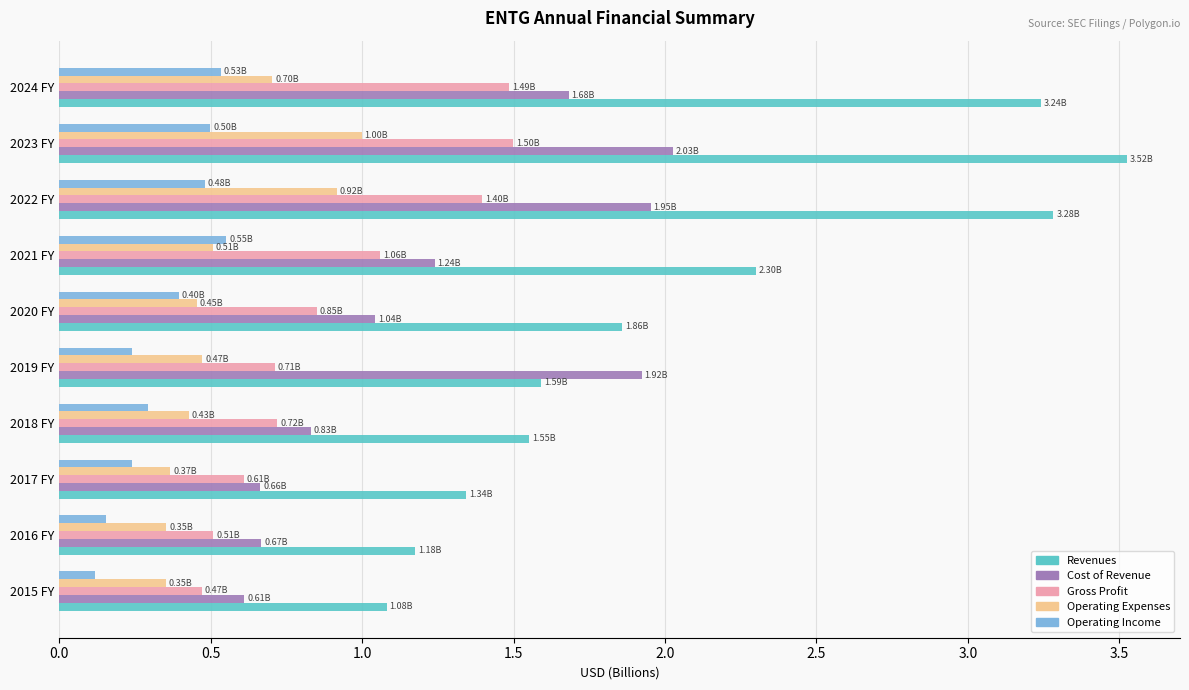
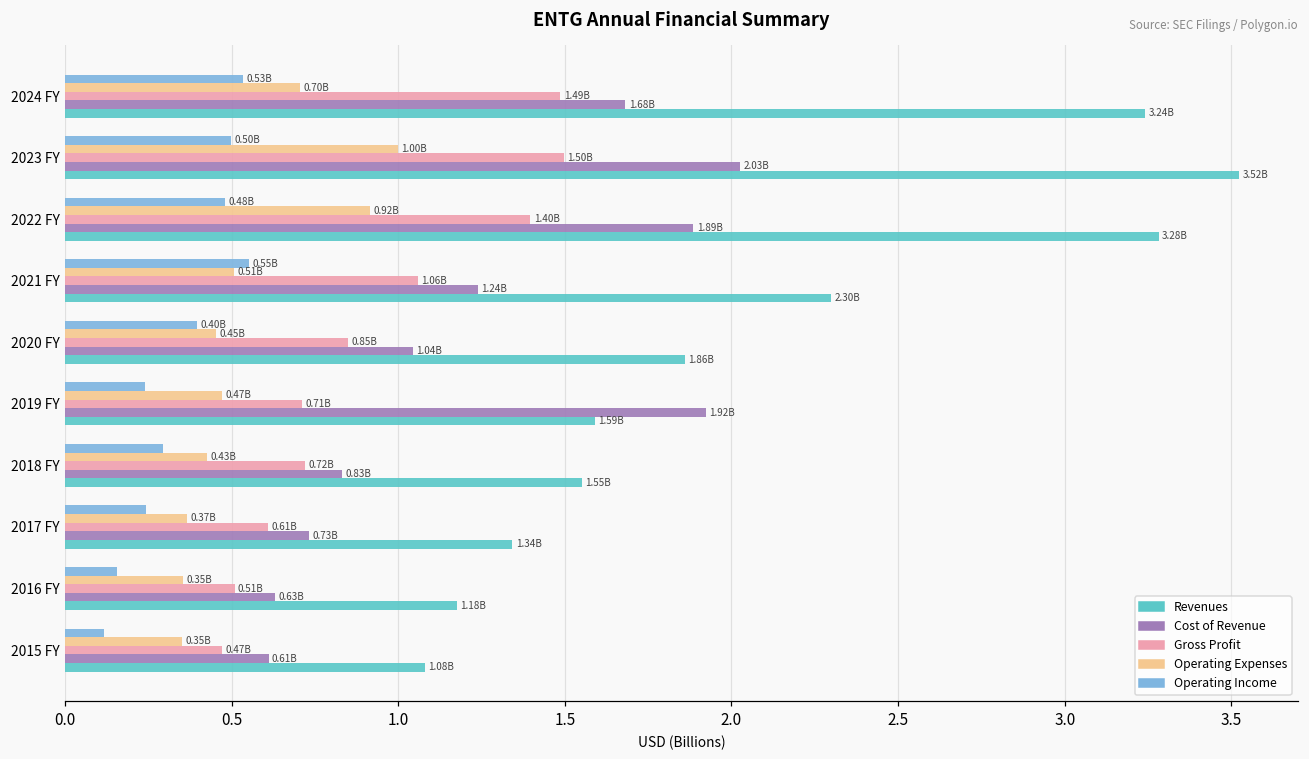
  {
    "Cost of Revenue": {
      "2024 FY": "1.68B",
      "2023 FY": "2.03B",
-     "2022 FY": "1.95B",
+     "2022 FY": "1.89B",
      "2021 FY": "1.24B",
      "2020 FY": "1.04B",
      "2019 FY": "1.92B",
      "2018 FY": "0.83B",
-     "2017 FY": "0.66B",
-     "2016 FY": "0.67B",
+     "2017 FY": "0.73B",
+     "2016 FY": "0.63B",
      "2015 FY": "0.61B"
    }
  }
